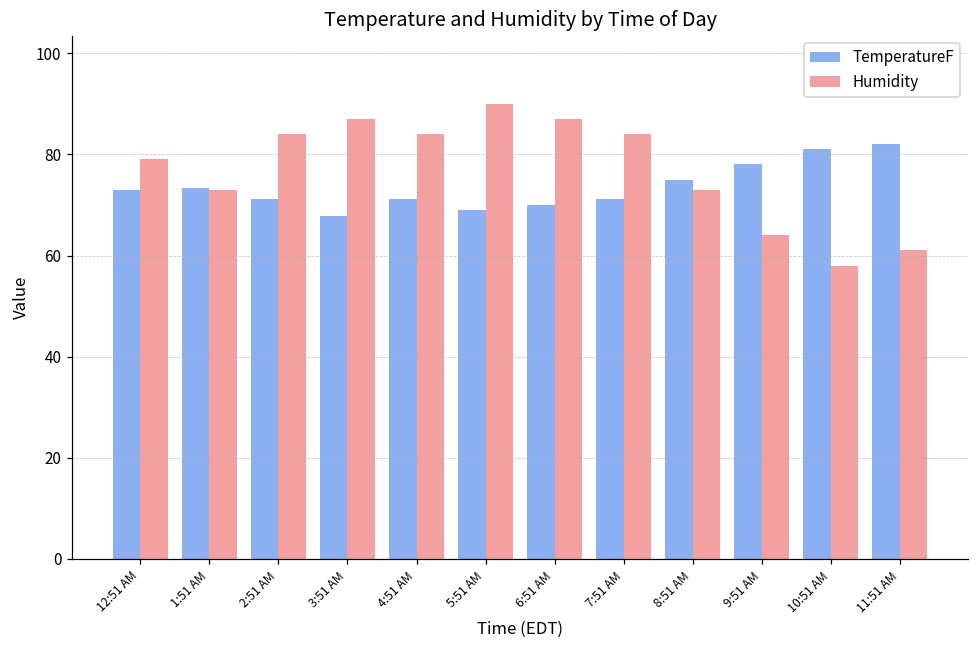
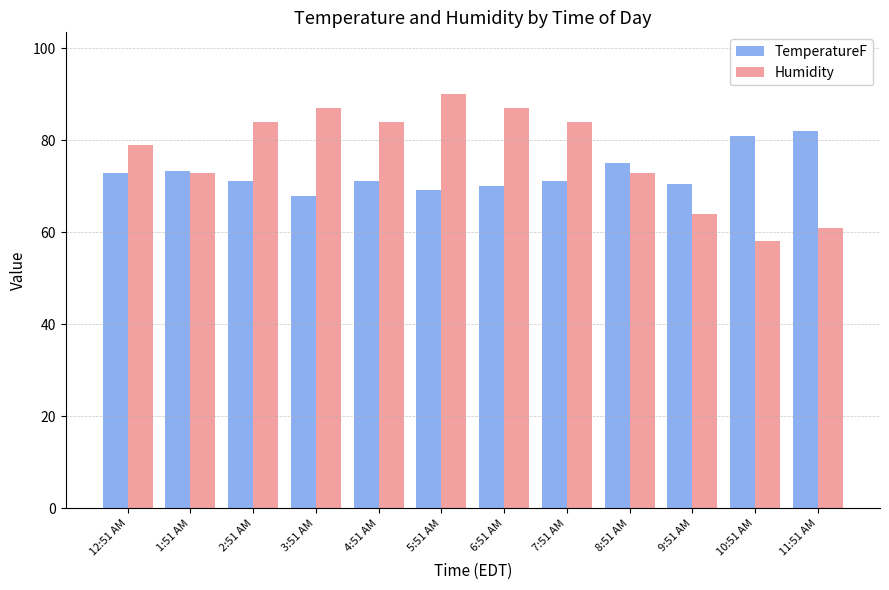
  {
    "TemperatureF": {
      "12:51 AM": 73,
      "1:51 AM": 73,
      "2:51 AM": 71,
      "3:51 AM": 68,
      "4:51 AM": 71,
      "5:51 AM": 69,
      "6:51 AM": 70,
      "7:51 AM": 71,
      "8:51 AM": 75,
-     "9:51 AM": 78,
+     "9:51 AM": 71,
      "10:51 AM": 81,
      "11:51 AM": 82
    },
    "Humidity": {
      "12:51 AM": 79,
      "1:51 AM": 73,
      "2:51 AM": 84,
      "3:51 AM": 87,
      "4:51 AM": 84,
      "5:51 AM": 90,
      "6:51 AM": 87,
      "7:51 AM": 84,
      "8:51 AM": 73,
      "9:51 AM": 64,
      "10:51 AM": 58,
      "11:51 AM": 61
    }
  }
